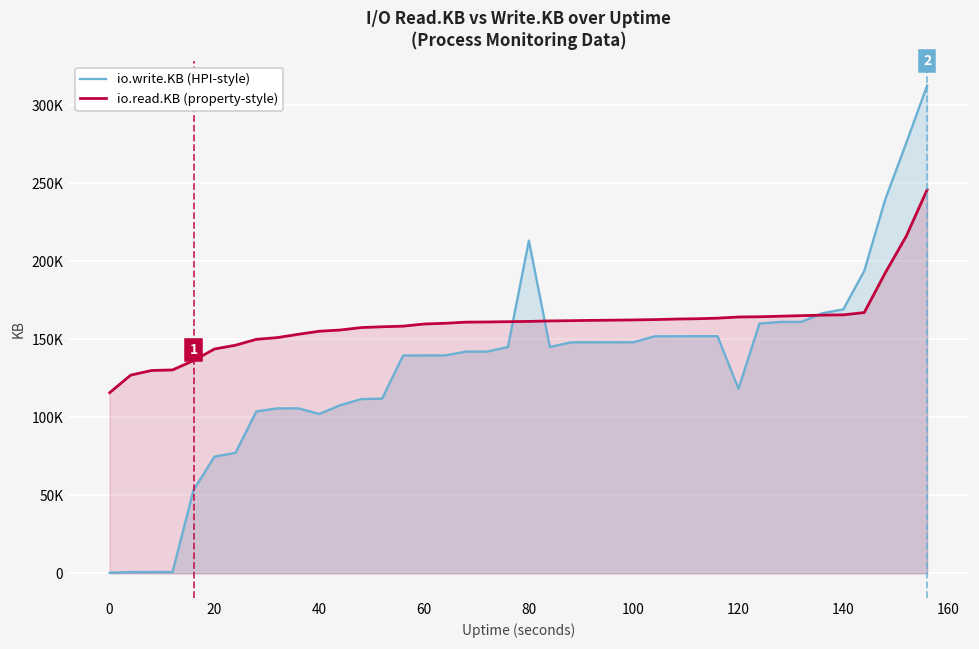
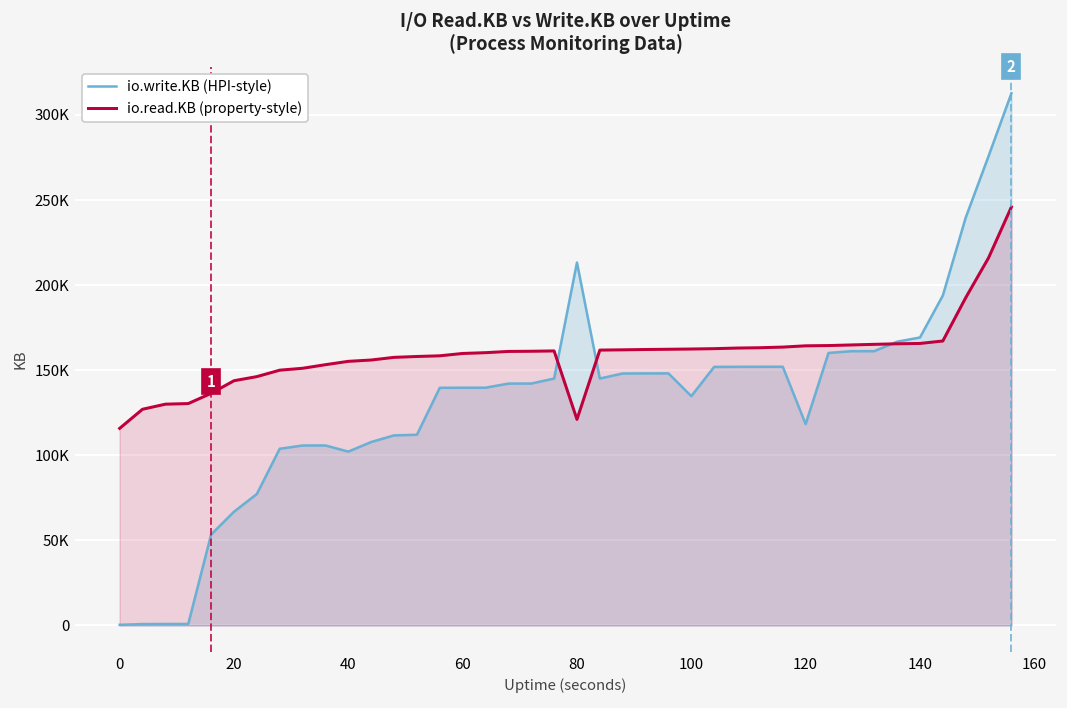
  {
    "io.write.KB (HPI-style)": {
      "0": 0,
-     "20": 75000,
+     "20": 67000,
      "40": 102000,
      "60": 140000,
      "80": 213000,
-     "100": 148000,
+     "100": 135000,
      "120": 118000,
      "140": 169000
    },
    "io.read.KB (property-style)": {
      "0": 116000,
      "20": 144000,
      "40": 155000,
      "60": 160000,
-     "80": 161000,
+     "80": 121000,
      "100": 162000,
      "120": 164000,
      "140": 166000
    }
  }
